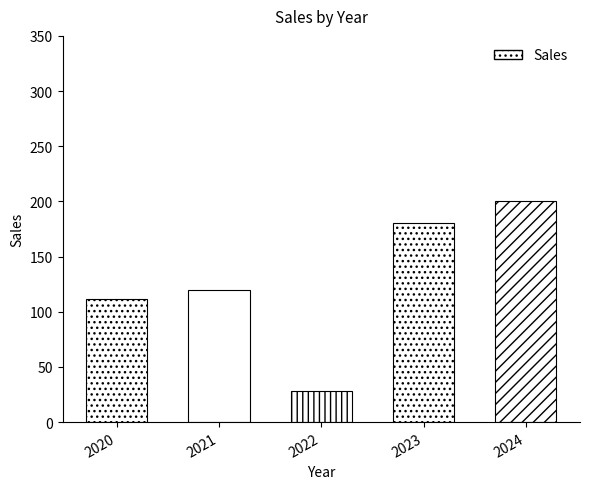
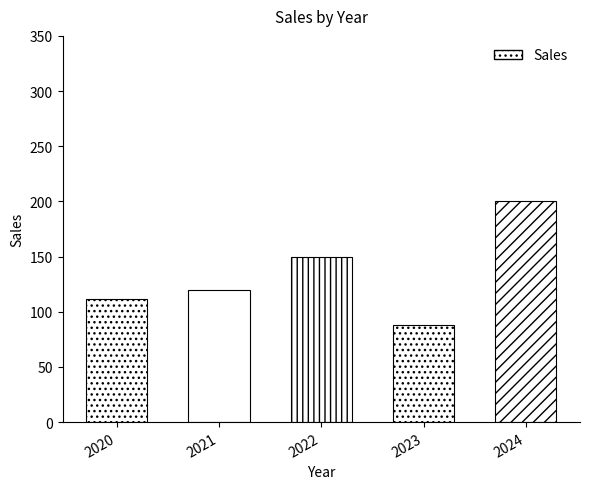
  {
    "2020": 112,
    "2021": 120,
-   "2022": 28,
-   "2023": 180,
+   "2022": 150,
+   "2023": 88,
    "2024": 200
  }
